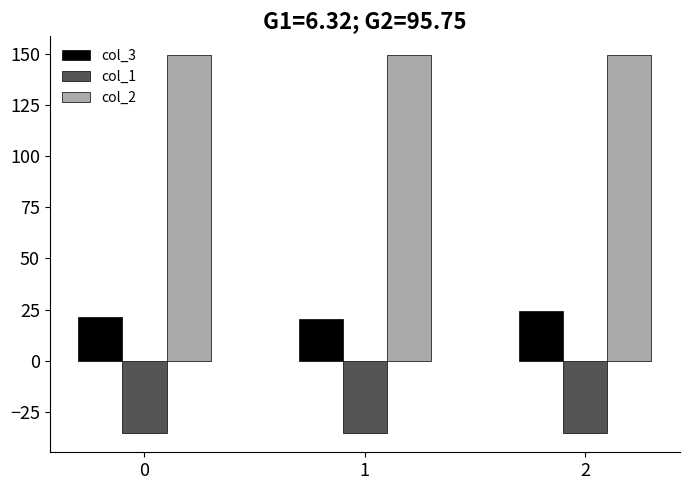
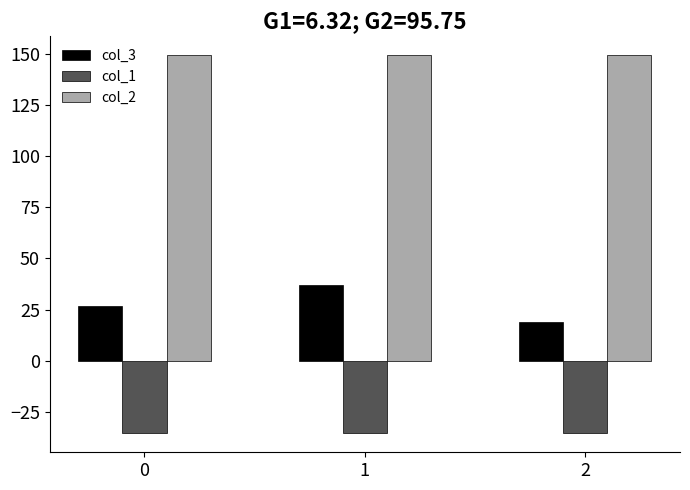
  {
    "col_3": {
-     "0": 22,
-     "1": 20,
-     "2": 24
+     "0": 27,
+     "1": 37,
+     "2": 19
    },
    "col_1": {
      "0": -35,
      "1": -35,
      "2": -35
    },
    "col_2": {
      "0": 149,
      "1": 149,
      "2": 149
    }
  }
